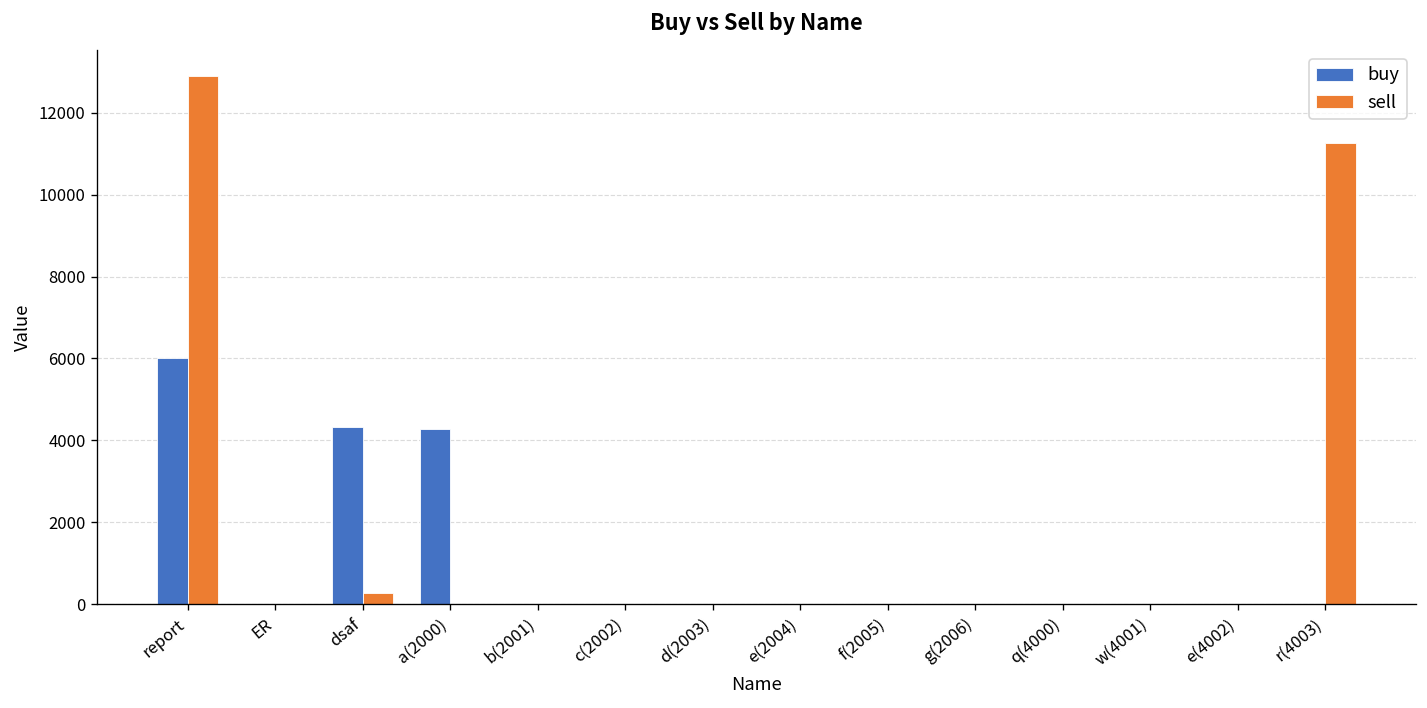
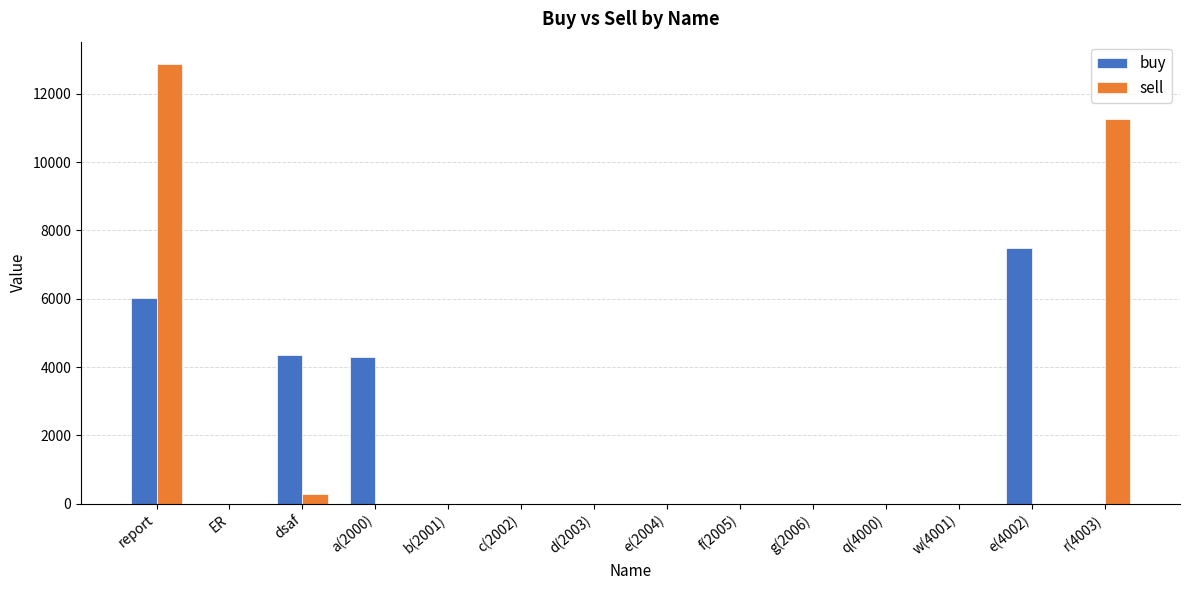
  {
    "buy": {
      "report": 6000,
      "dsaf": 4300,
      "a(2000)": 4300,
-     "e(4002)": 0
+     "e(4002)": 7500
    },
    "sell": {
      "report": 12900,
      "dsaf": 300,
      "r(4003)": 11300
    }
  }
